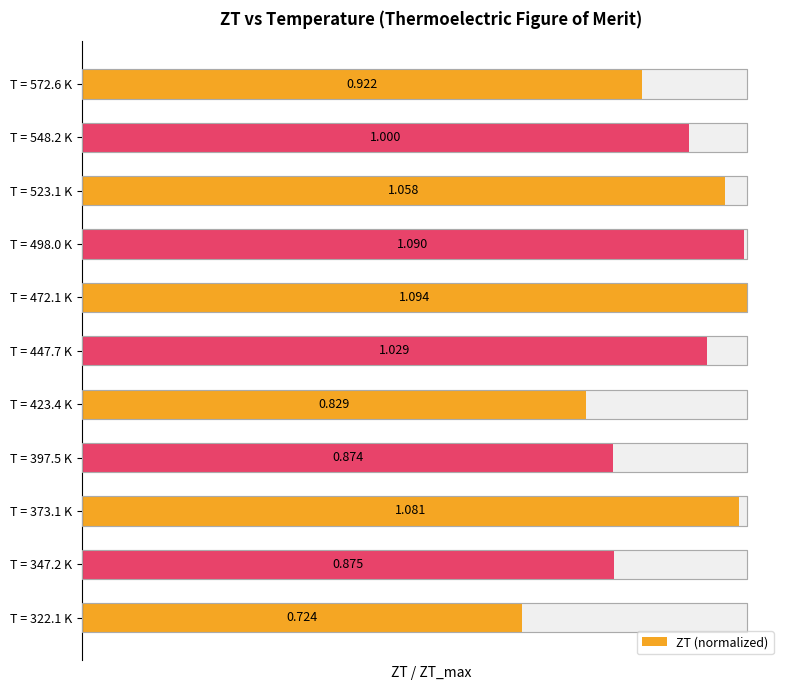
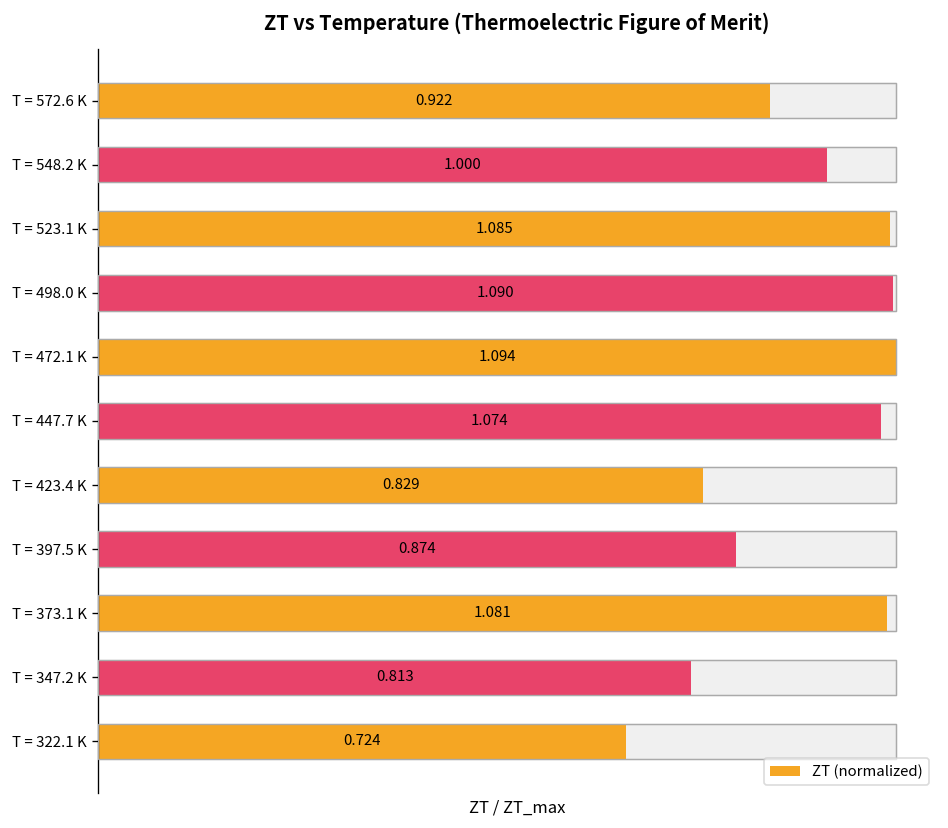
  {
    "ZT (normalized)": {
-     "T = 523.1 K": 1.058,
-     "T = 447.7 K": 1.029,
-     "T = 347.2 K": 0.875
+     "T = 523.1 K": 1.085,
+     "T = 447.7 K": 1.074,
+     "T = 347.2 K": 0.813
    }
  }
